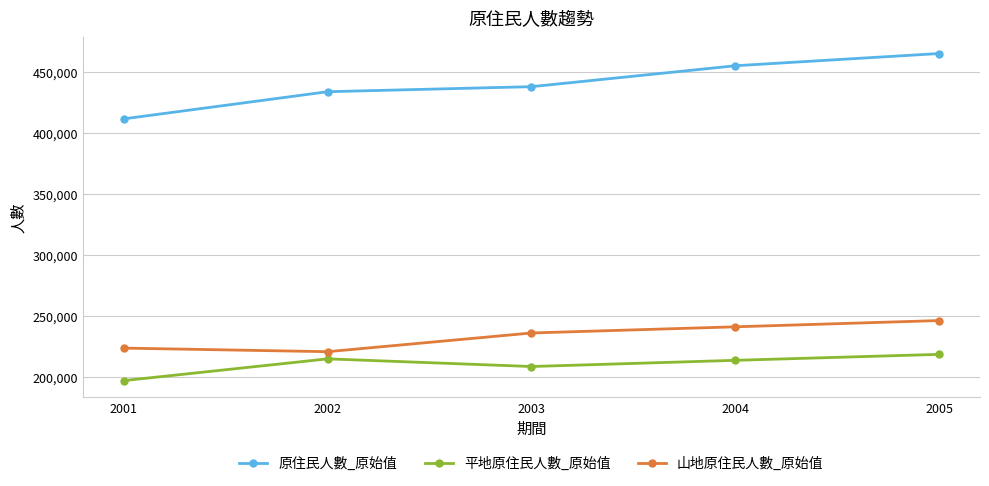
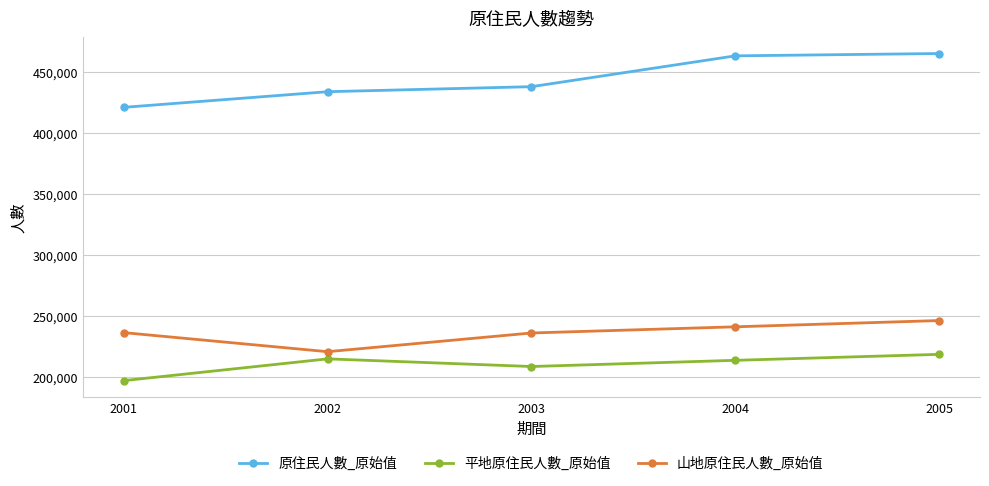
  {
    "原住民人數_原始值": {
-     "2001": "411,000",
+     "2001": "421,000",
      "2002": "434,000",
      "2003": "438,000",
-     "2004": "455,000",
+     "2004": "463,000",
      "2005": "465,000"
    },
    "平地原住民人數_原始值": {
      "2001": "197,000",
      "2002": "215,000",
      "2003": "209,000",
      "2004": "214,000",
      "2005": "219,000"
    },
    "山地原住民人數_原始值": {
-     "2001": "224,000",
+     "2001": "236,000",
      "2002": "221,000",
      "2003": "236,000",
      "2004": "241,000",
      "2005": "246,000"
    }
  }
